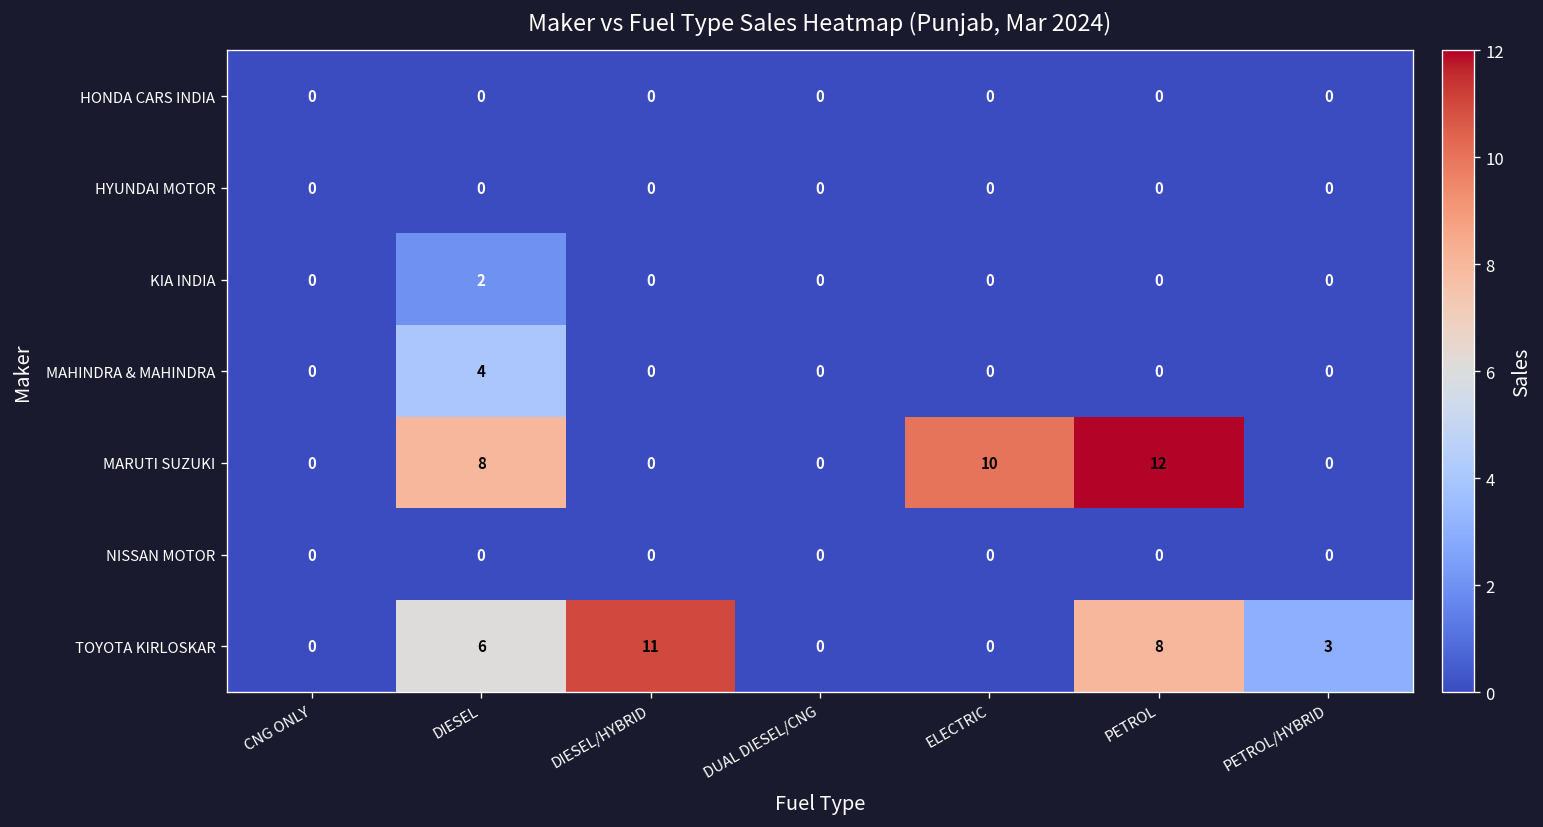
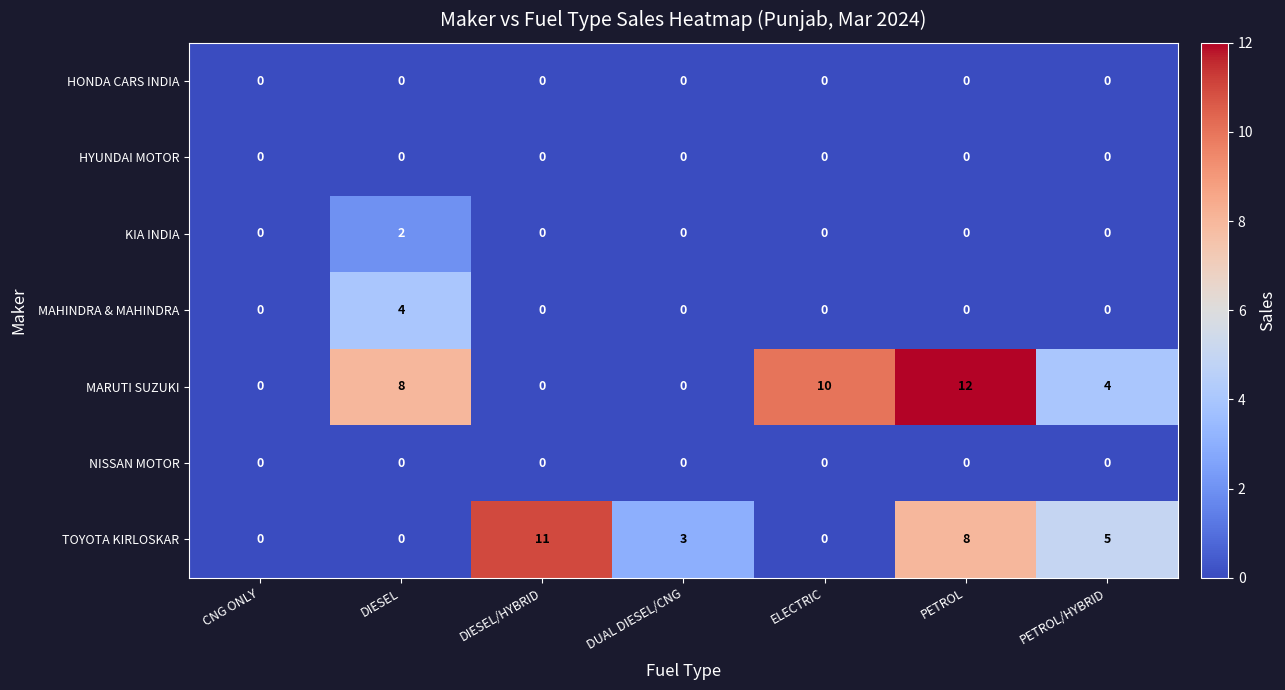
  {
    "HONDA CARS INDIA": {
      "CNG ONLY": 0,
      "DIESEL": 0,
      "DIESEL/HYBRID": 0,
      "DUAL DIESEL/CNG": 0,
      "ELECTRIC": 0,
      "PETROL": 0,
      "PETROL/HYBRID": 0
    },
    "HYUNDAI MOTOR": {
      "CNG ONLY": 0,
      "DIESEL": 0,
      "DIESEL/HYBRID": 0,
      "DUAL DIESEL/CNG": 0,
      "ELECTRIC": 0,
      "PETROL": 0,
      "PETROL/HYBRID": 0
    },
    "KIA INDIA": {
      "CNG ONLY": 0,
      "DIESEL": 2,
      "DIESEL/HYBRID": 0,
      "DUAL DIESEL/CNG": 0,
      "ELECTRIC": 0,
      "PETROL": 0,
      "PETROL/HYBRID": 0
    },
    "MAHINDRA & MAHINDRA": {
      "CNG ONLY": 0,
      "DIESEL": 4,
      "DIESEL/HYBRID": 0,
      "DUAL DIESEL/CNG": 0,
      "ELECTRIC": 0,
      "PETROL": 0,
      "PETROL/HYBRID": 0
    },
    "MARUTI SUZUKI": {
      "CNG ONLY": 0,
      "DIESEL": 8,
      "DIESEL/HYBRID": 0,
      "DUAL DIESEL/CNG": 0,
      "ELECTRIC": 10,
      "PETROL": 12,
-     "PETROL/HYBRID": 0
+     "PETROL/HYBRID": 4
    },
    "NISSAN MOTOR": {
      "CNG ONLY": 0,
      "DIESEL": 0,
      "DIESEL/HYBRID": 0,
      "DUAL DIESEL/CNG": 0,
      "ELECTRIC": 0,
      "PETROL": 0,
      "PETROL/HYBRID": 0
    },
    "TOYOTA KIRLOSKAR": {
      "CNG ONLY": 0,
-     "DIESEL": 6,
+     "DIESEL": 0,
      "DIESEL/HYBRID": 11,
-     "DUAL DIESEL/CNG": 0,
+     "DUAL DIESEL/CNG": 3,
      "ELECTRIC": 0,
      "PETROL": 8,
-     "PETROL/HYBRID": 3
+     "PETROL/HYBRID": 5
    }
  }
